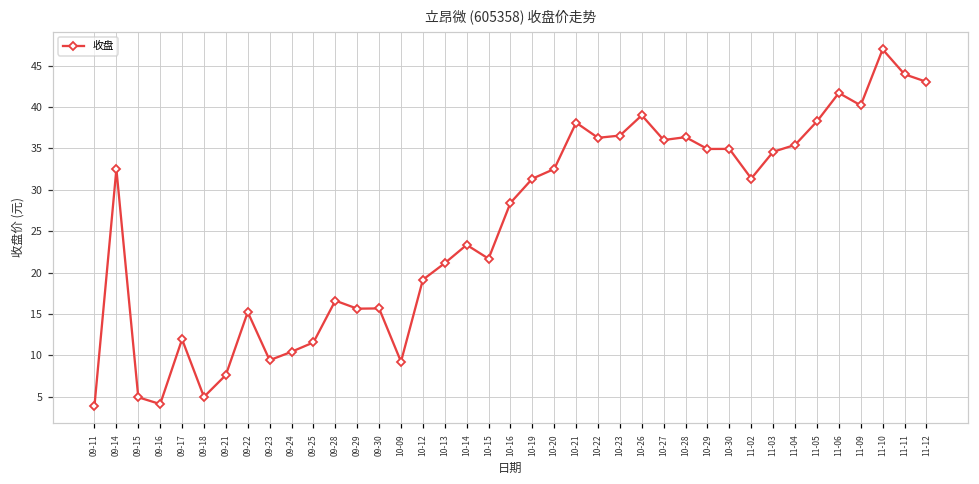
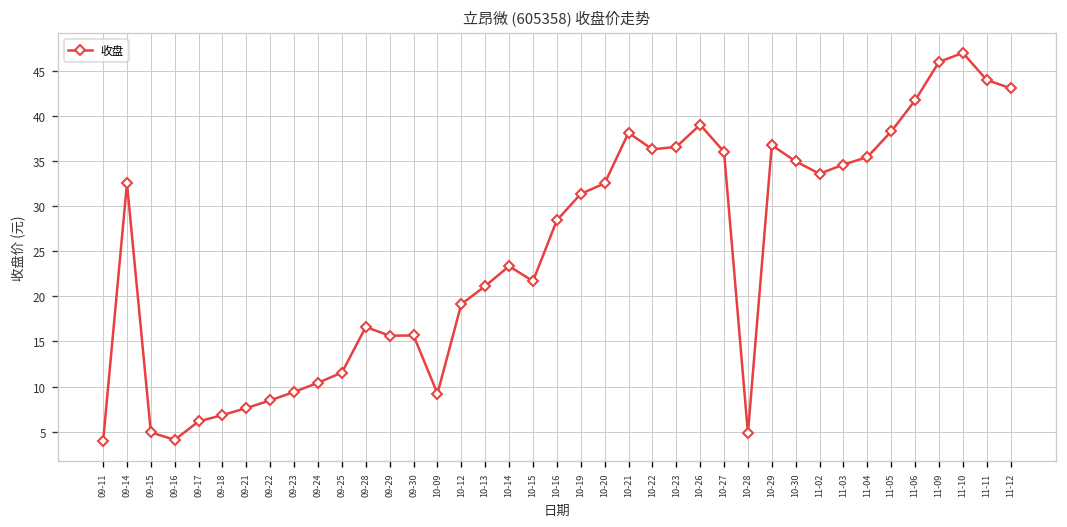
  {
    "09-11": 4,
    "09-14": 33,
    "09-15": 5,
    "09-16": 4,
-   "09-17": 12,
-   "09-18": 5,
+   "09-17": 6,
+   "09-18": 7,
    "09-21": 8,
-   "09-22": 15,
+   "09-22": 8,
    "09-23": 9,
    "09-24": 10,
    "09-25": 12,
    "09-28": 17,
    "09-29": 16,
    "09-30": 16,
    "10-09": 9,
    "10-12": 19,
    "10-13": 21,
    "10-14": 23,
    "10-15": 22,
    "10-16": 28,
    "10-19": 31,
    "10-20": 33,
    "10-21": 38,
    "10-22": 36,
    "10-23": 37,
    "10-26": 39,
    "10-27": 36,
-   "10-28": 36,
-   "10-29": 35,
+   "10-28": 5,
+   "10-29": 37,
    "10-30": 35,
-   "11-02": 31,
+   "11-02": 34,
    "11-03": 35,
    "11-04": 35,
    "11-05": 38,
    "11-06": 42,
-   "11-09": 40,
+   "11-09": 46,
    "11-10": 47,
    "11-11": 44,
    "11-12": 43
  }
